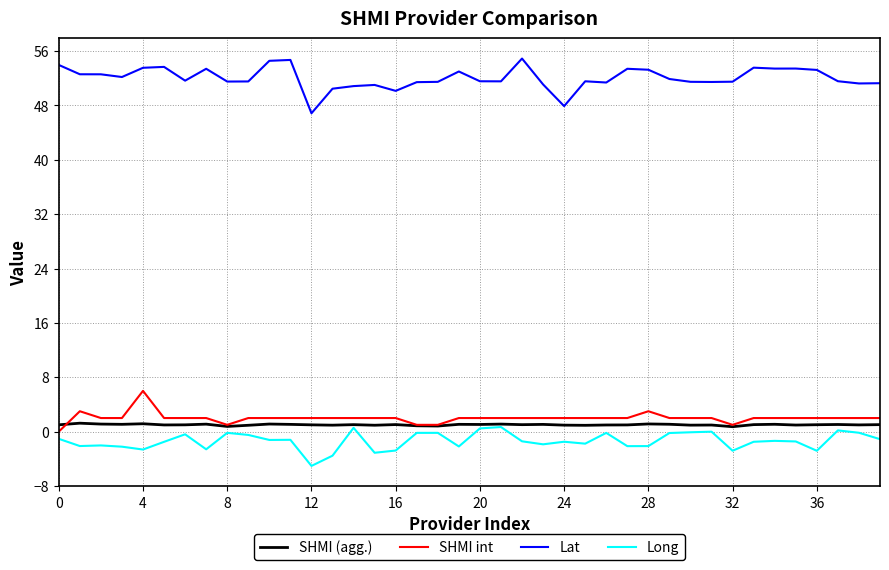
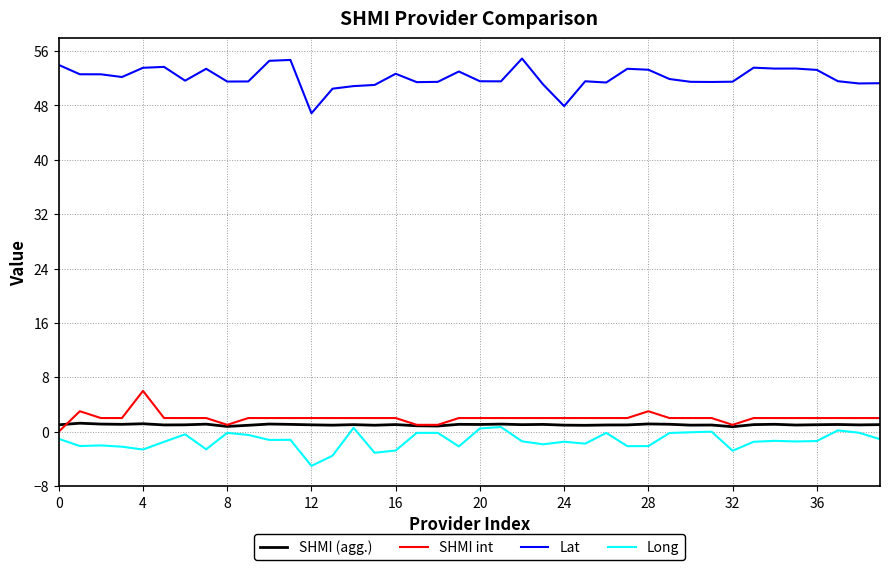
  {
    "SHMI (agg.)": {
      "0": 1,
      "4": 1,
      "12": 1,
      "16": 1,
      "20": 1,
      "24": 1,
      "28": 1,
      "36": 1
    },
    "SHMI int": {
      "0": 0,
      "4": 6,
      "12": 2,
      "16": 2,
      "20": 2,
      "24": 2,
      "28": 3,
      "36": 2
    },
    "Lat": {
      "0": 54,
      "4": 54,
      "8": 52,
      "12": 47,
-     "16": 50,
+     "16": 53,
      "20": 52,
      "24": 48,
      "28": 53,
      "32": 51,
      "36": 53
    },
    "Long": {
      "0": -1,
      "4": -3,
      "8": 0,
      "12": -5,
      "16": -3,
      "20": 0,
      "24": -1,
      "28": -2,
      "32": -3,
-     "36": -3
+     "36": -1
    }
  }
